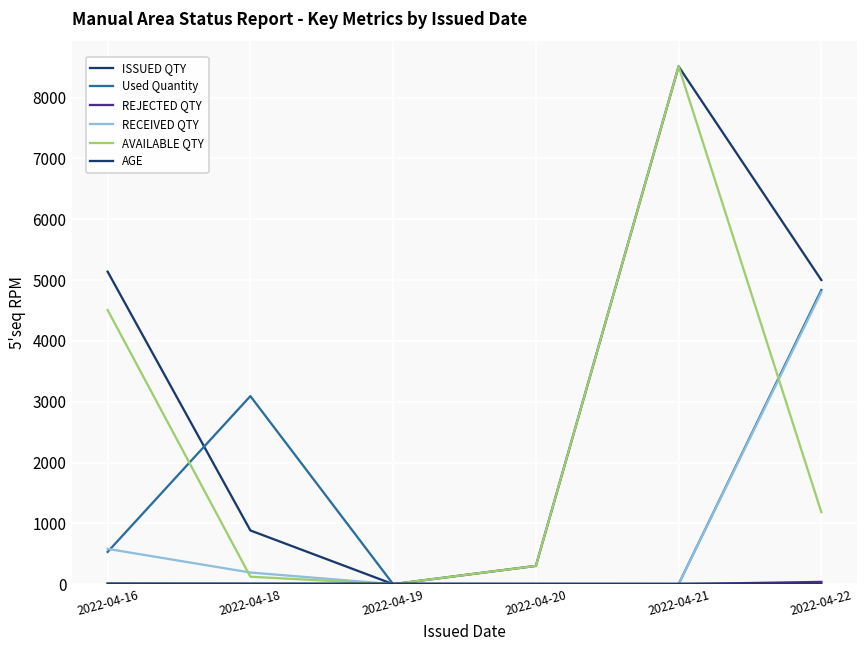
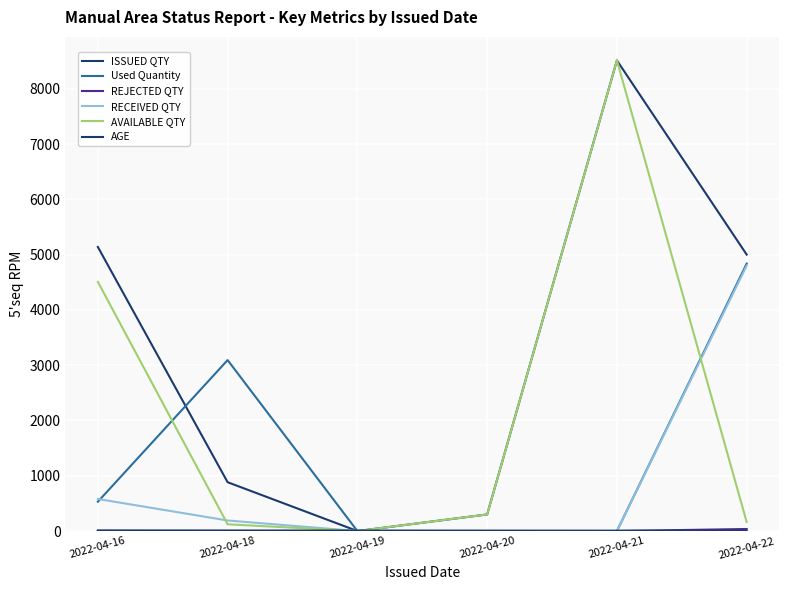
  {
    "Used Quantity": {
      "2022-04-16": 500,
      "2022-04-18": 3100
    },
    "RECEIVED QTY": {
      "2022-04-16": 600,
      "2022-04-18": 200
    },
    "AVAILABLE QTY": {
      "2022-04-16": 4500,
      "2022-04-18": 100,
-     "2022-04-22": 1200
+     "2022-04-22": 200
    }
  }
